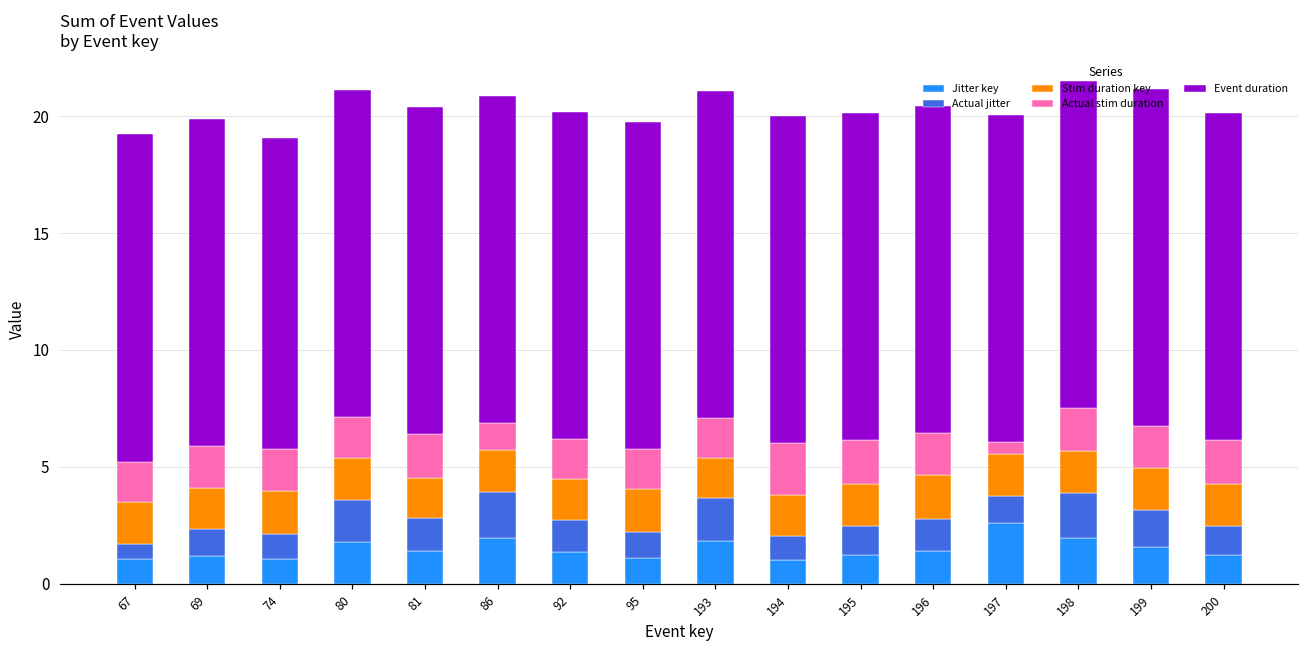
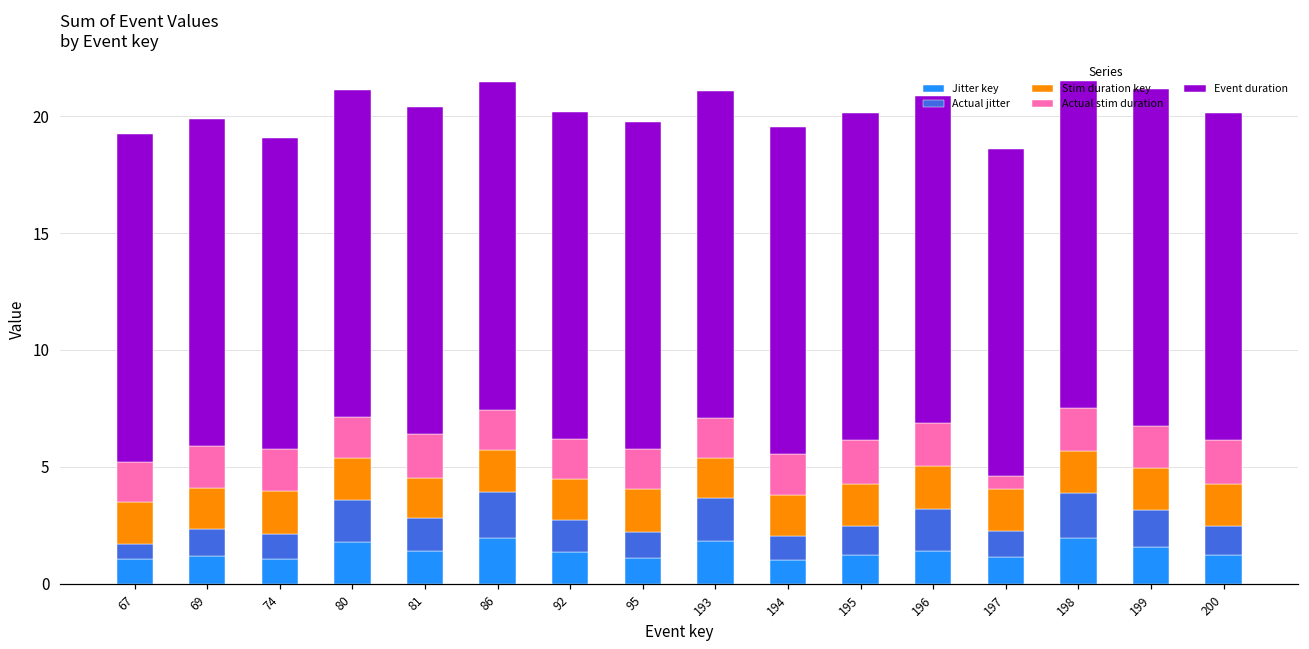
  {
    "Jitter key": {
      "67": 1.0,
      "69": 1.2,
      "74": 1.1,
      "80": 1.8,
      "81": 1.4,
      "86": 2.0,
      "92": 1.4,
      "95": 1.1,
      "193": 1.8,
      "194": 1.0,
      "195": 1.2,
      "196": 1.4,
-     "197": 2.6,
+     "197": 1.1,
      "198": 1.9,
      "199": 1.6,
      "200": 1.2
    },
    "Actual jitter": {
      "67": 0.7,
      "69": 1.2,
      "74": 1.1,
      "80": 1.8,
      "81": 1.4,
      "86": 2.0,
      "92": 1.4,
      "95": 1.1,
      "193": 1.8,
      "194": 1.0,
      "195": 1.2,
-     "196": 1.4,
+     "196": 1.8,
      "197": 1.1,
      "198": 1.9,
      "199": 1.6,
      "200": 1.2
    },
    "Stim duration key": {
      "67": 1.8,
      "69": 1.7,
      "74": 1.8,
      "80": 1.8,
      "81": 1.7,
      "86": 1.8,
      "92": 1.8,
      "95": 1.9,
      "193": 1.7,
      "194": 1.8,
      "195": 1.8,
      "196": 1.9,
      "197": 1.8,
      "198": 1.8,
      "199": 1.8,
      "200": 1.8
    },
    "Actual stim duration": {
      "67": 1.7,
      "69": 1.8,
      "74": 1.8,
      "80": 1.8,
      "81": 1.9,
-     "86": 1.2,
+     "86": 1.7,
      "92": 1.7,
      "95": 1.7,
      "193": 1.7,
-     "194": 2.2,
+     "194": 1.8,
      "195": 1.9,
      "196": 1.8,
      "197": 0.5,
      "198": 1.8,
      "199": 1.8,
      "200": 1.9
    },
    "Event duration": {
      "67": 14.0,
      "69": 14.0,
      "74": 13.3,
      "80": 14.0,
      "81": 14.0,
      "86": 14.0,
      "92": 14.0,
      "95": 14.0,
      "193": 14.0,
      "194": 14.0,
      "195": 14.0,
      "196": 14.0,
      "197": 14.0,
      "198": 14.0,
      "199": 14.4,
      "200": 14.0
    }
  }
